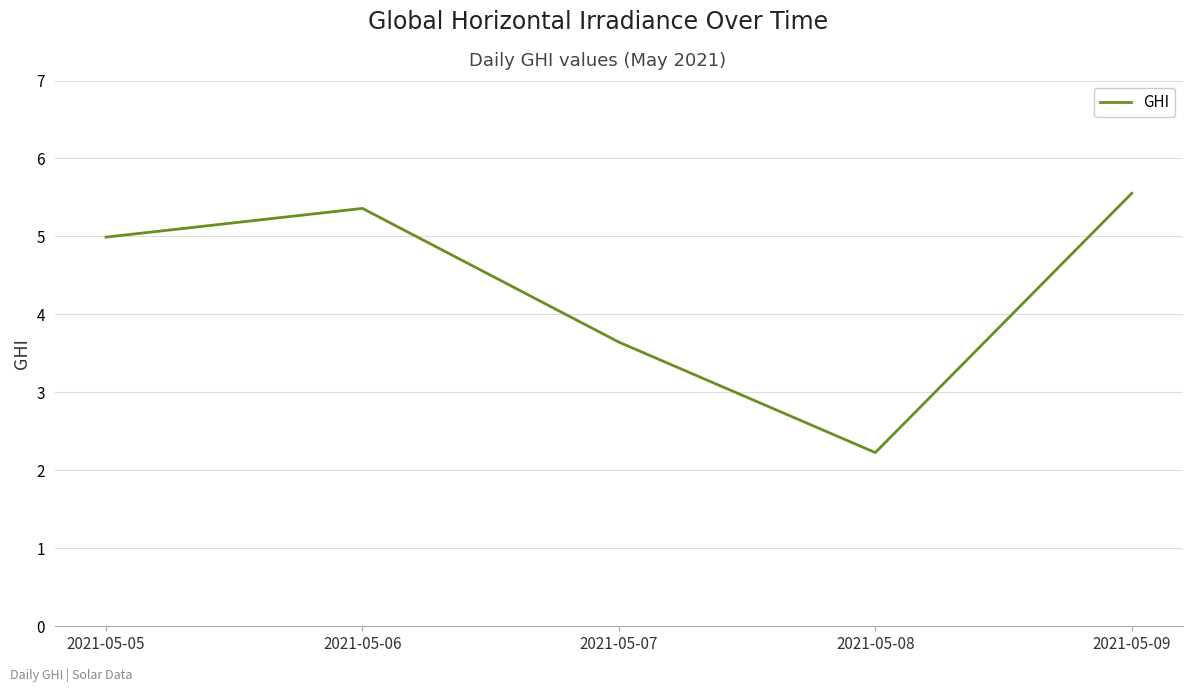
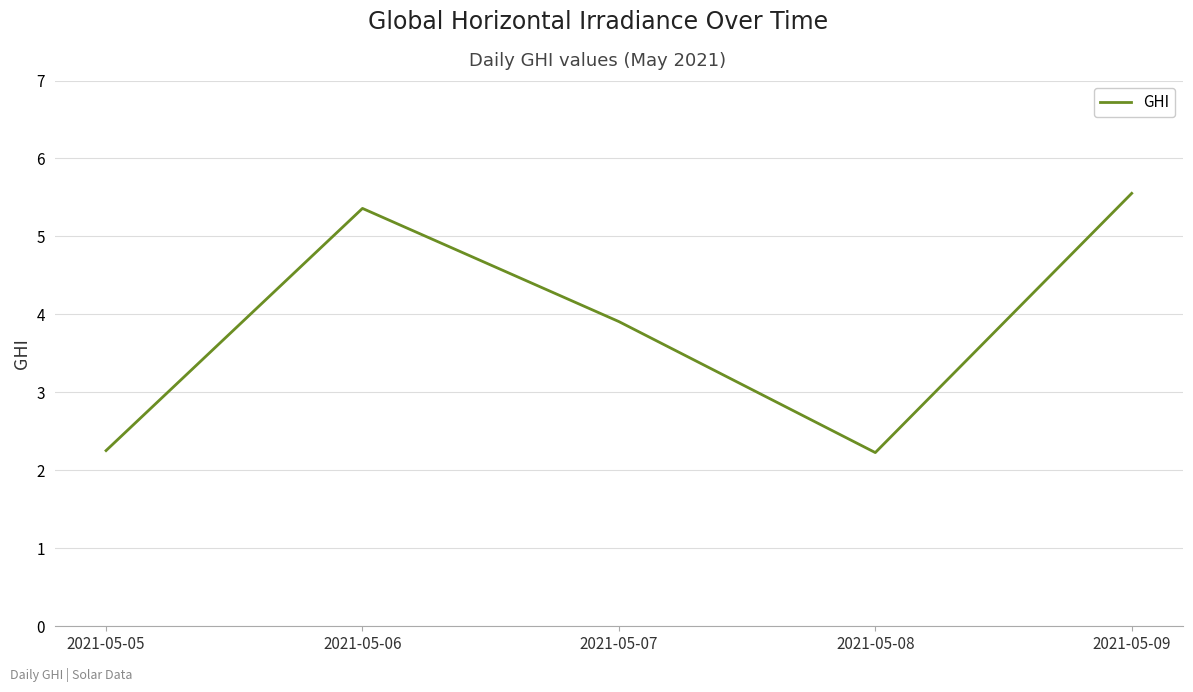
  {
-   "2021-05-05": 5.0,
+   "2021-05-05": 2.3,
    "2021-05-06": 5.4,
-   "2021-05-07": 3.6,
+   "2021-05-07": 3.9,
    "2021-05-08": 2.2,
    "2021-05-09": 5.6
  }
